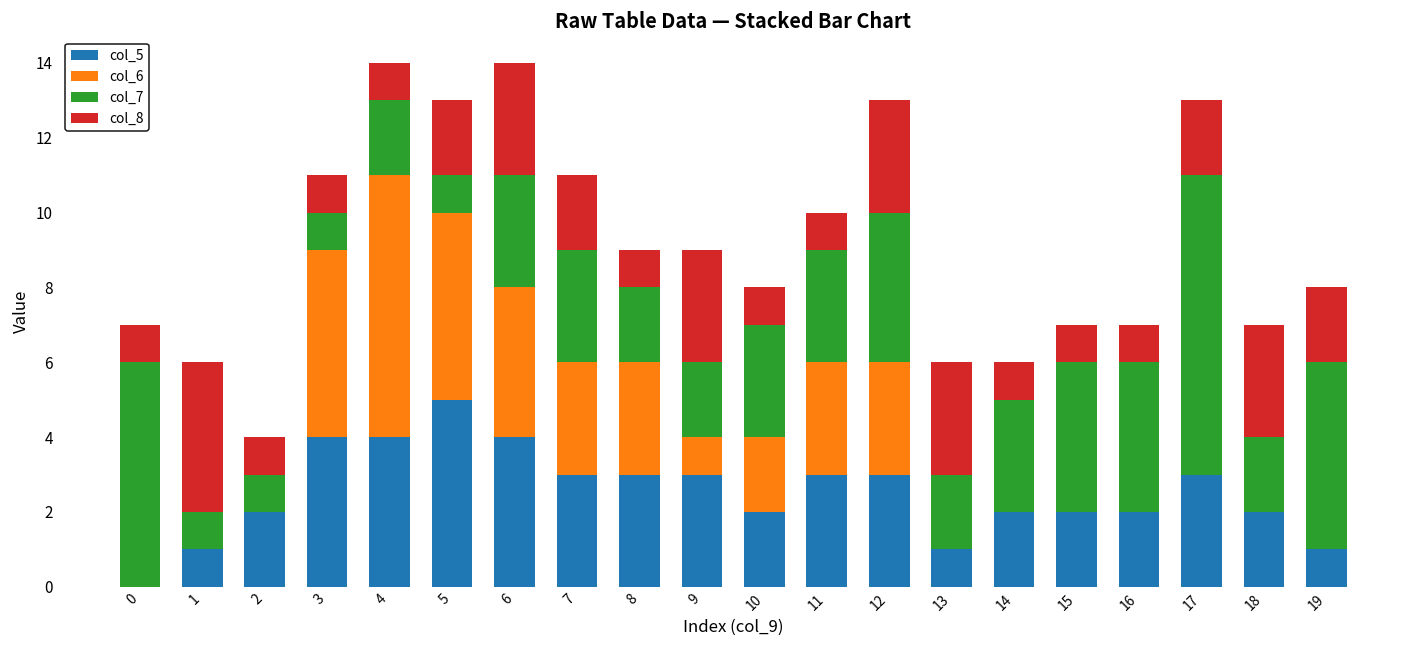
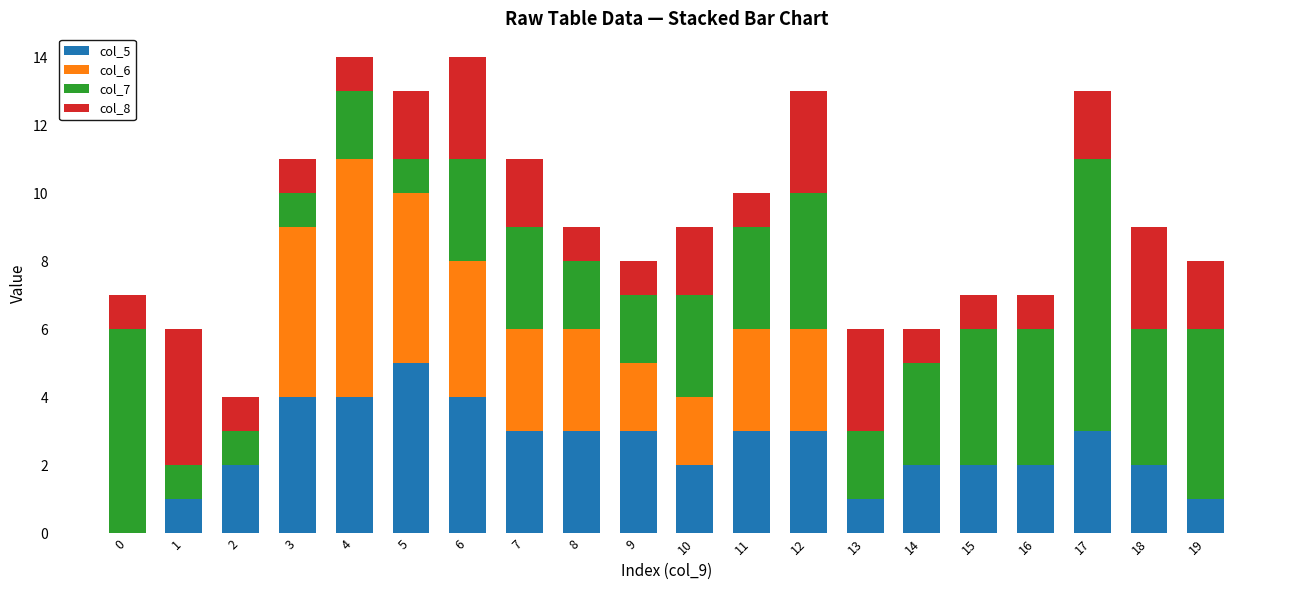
  {
    "col_5": {
      "0": 0,
      "1": 1,
      "2": 2,
      "3": 4,
      "4": 4,
      "5": 5,
      "6": 4,
      "7": 3,
      "8": 3,
      "9": 3,
      "10": 2,
      "11": 3,
      "12": 3,
      "13": 1,
      "14": 2,
      "15": 2,
      "16": 2,
      "17": 3,
      "18": 2,
      "19": 1
    },
    "col_6": {
      "0": 0,
      "1": 0,
      "2": 0,
      "3": 5,
      "4": 7,
      "5": 5,
      "6": 4,
      "7": 3,
      "8": 3,
-     "9": 1,
+     "9": 2,
      "10": 2,
      "11": 3,
      "12": 3,
      "13": 0,
      "14": 0,
      "15": 0,
      "16": 0,
      "17": 0,
      "18": 0,
      "19": 0
    },
    "col_7": {
      "0": 6,
      "1": 1,
      "2": 1,
      "3": 1,
      "4": 2,
      "5": 1,
      "6": 3,
      "7": 3,
      "8": 2,
      "9": 2,
      "10": 3,
      "11": 3,
      "12": 4,
      "13": 2,
      "14": 3,
      "15": 4,
      "16": 4,
      "17": 8,
-     "18": 2,
+     "18": 4,
      "19": 5
    },
    "col_8": {
      "0": 1,
      "1": 4,
      "2": 1,
      "3": 1,
      "4": 1,
      "5": 2,
      "6": 3,
      "7": 2,
      "8": 1,
-     "9": 3,
-     "10": 1,
+     "9": 1,
+     "10": 2,
      "11": 1,
      "12": 3,
      "13": 3,
      "14": 1,
      "15": 1,
      "16": 1,
      "17": 2,
      "18": 3,
      "19": 2
    }
  }
